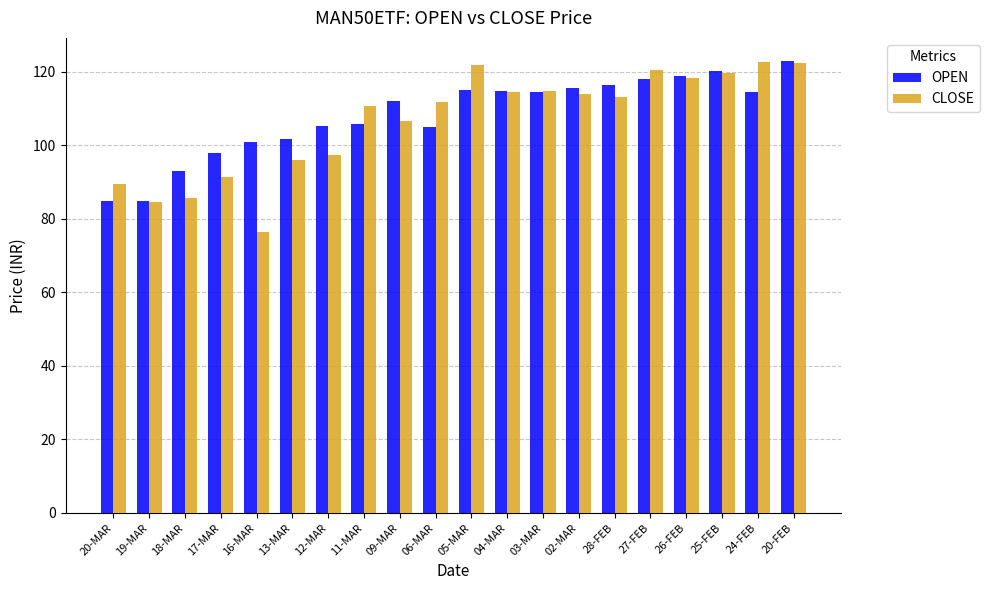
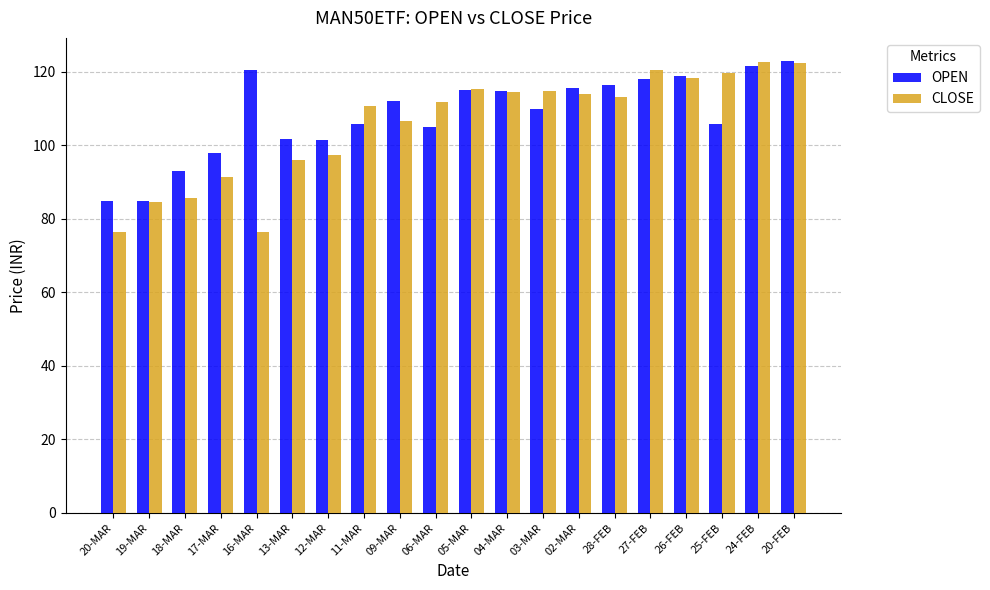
  {
    "OPEN": {
      "20-MAR": 85,
      "19-MAR": 85,
      "18-MAR": 93,
      "17-MAR": 98,
-     "16-MAR": 101,
+     "16-MAR": 121,
      "13-MAR": 102,
-     "12-MAR": 105,
+     "12-MAR": 102,
      "11-MAR": 106,
      "09-MAR": 112,
      "06-MAR": 105,
      "05-MAR": 115,
      "04-MAR": 115,
-     "03-MAR": 114,
+     "03-MAR": 110,
      "02-MAR": 116,
      "28-FEB": 117,
      "27-FEB": 118,
      "26-FEB": 119,
-     "25-FEB": 120,
-     "24-FEB": 115,
+     "25-FEB": 106,
+     "24-FEB": 122,
      "20-FEB": 123
    },
    "CLOSE": {
-     "20-MAR": 89,
+     "20-MAR": 77,
      "19-MAR": 84,
      "18-MAR": 86,
      "17-MAR": 91,
      "16-MAR": 76,
      "13-MAR": 96,
      "12-MAR": 97,
      "11-MAR": 111,
      "09-MAR": 107,
      "06-MAR": 112,
-     "05-MAR": 122,
+     "05-MAR": 115,
      "04-MAR": 114,
      "03-MAR": 115,
      "02-MAR": 114,
      "28-FEB": 113,
      "27-FEB": 121,
      "26-FEB": 118,
      "25-FEB": 120,
      "24-FEB": 123,
      "20-FEB": 122
    }
  }
